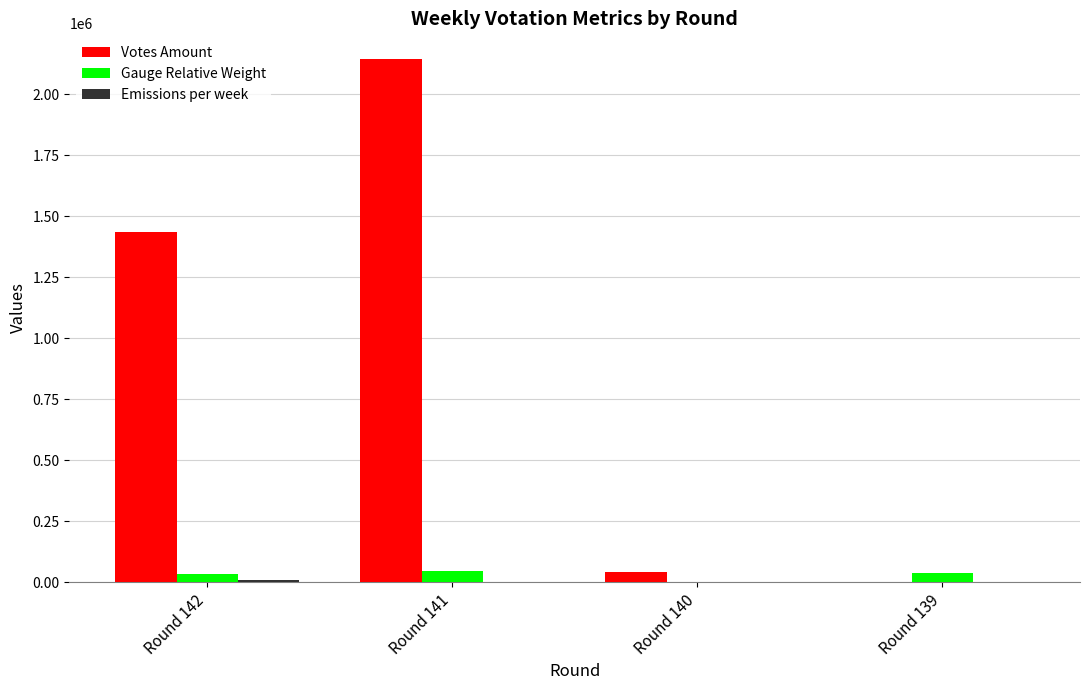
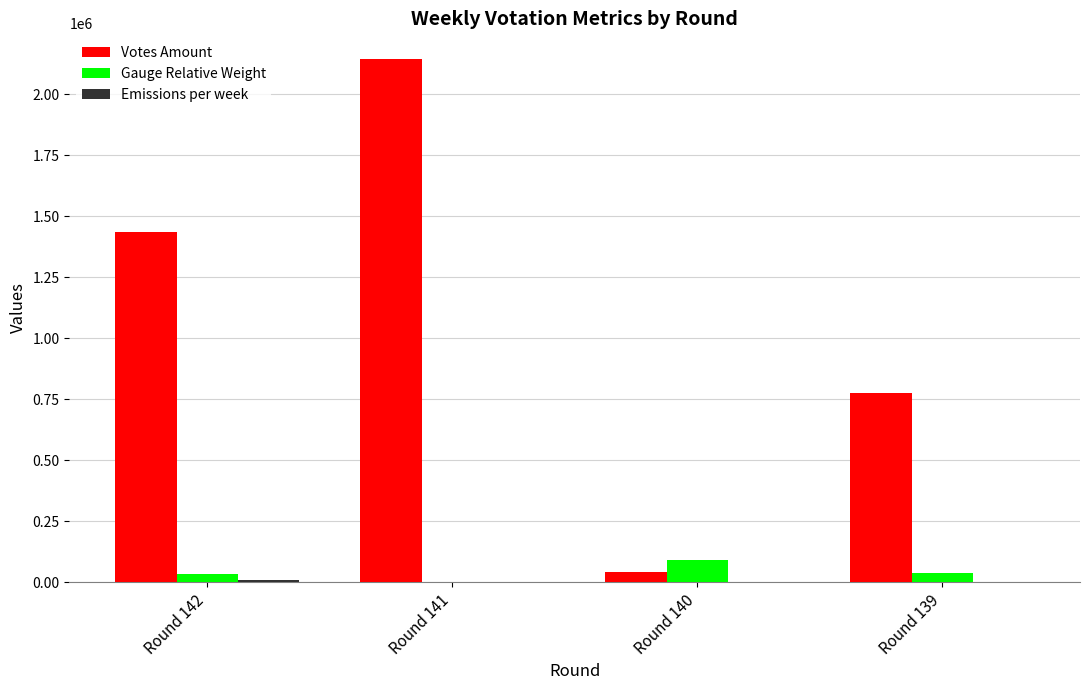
  {
    "Votes Amount": {
      "Round 142": 1440000,
      "Round 141": 2140000,
      "Round 140": 40000,
-     "Round 139": 0
+     "Round 139": 780000
    },
    "Gauge Relative Weight": {
      "Round 142": 30000,
-     "Round 141": 50000,
-     "Round 140": 0,
+     "Round 141": 0,
+     "Round 140": 90000,
      "Round 139": 40000
    },
    "Emissions per week": {
      "Round 142": 10000,
      "Round 141": 0,
      "Round 140": 0,
      "Round 139": 0
    }
  }
